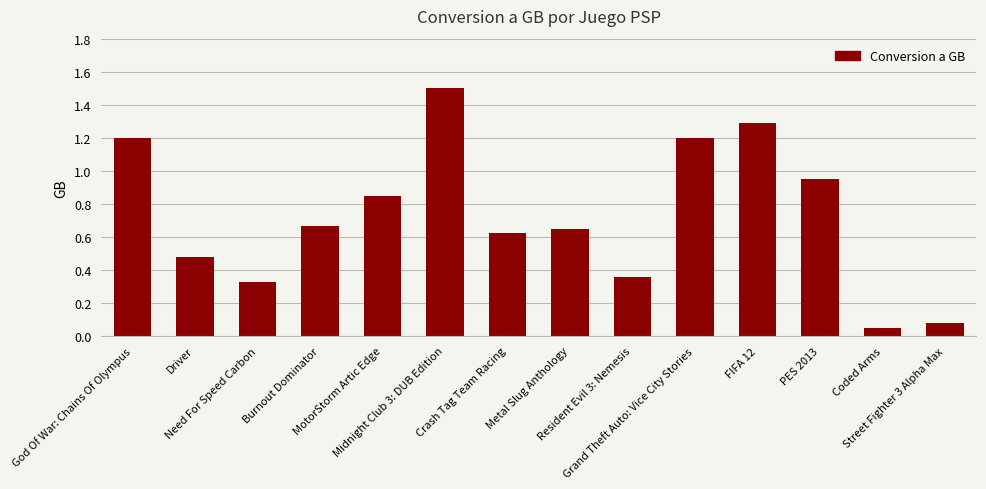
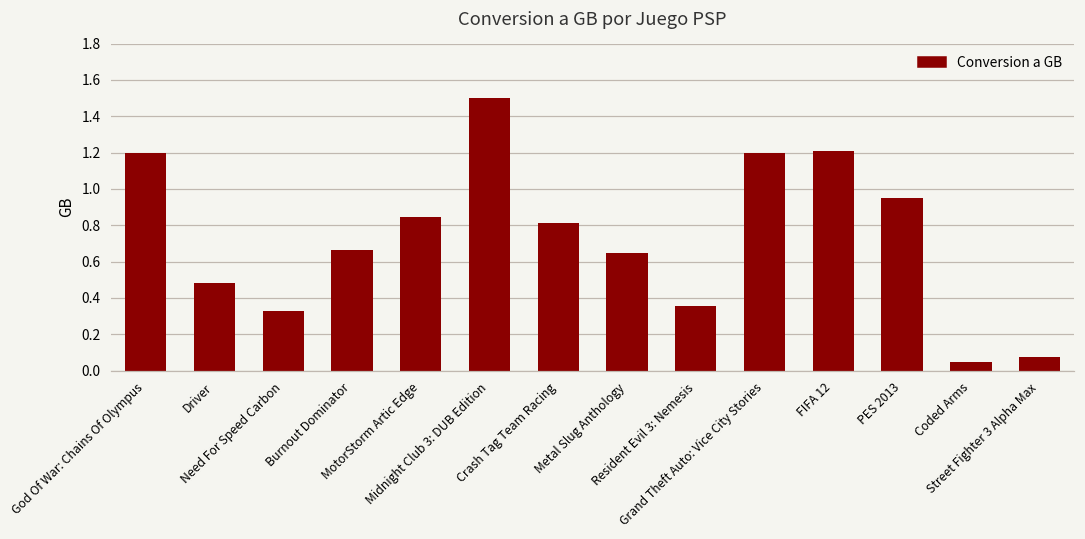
  {
    "God Of War: Chains Of Olympus": 1.20,
    "Driver": 0.48,
    "Need For Speed Carbon": 0.33,
    "Burnout Dominator": 0.67,
    "MotorStorm Artic Edge": 0.85,
    "Midnight Club 3: DUB Edition": 1.50,
-   "Crash Tag Team Racing": 0.63,
+   "Crash Tag Team Racing": 0.81,
    "Metal Slug Anthology": 0.65,
    "Resident Evil 3: Nemesis": 0.35,
    "Grand Theft Auto: Vice City Stories": 1.20,
-   "FIFA 12": 1.29,
+   "FIFA 12": 1.21,
    "PES 2013": 0.95,
    "Coded Arms": 0.05,
    "Street Fighter 3 Alpha Max": 0.08
  }
